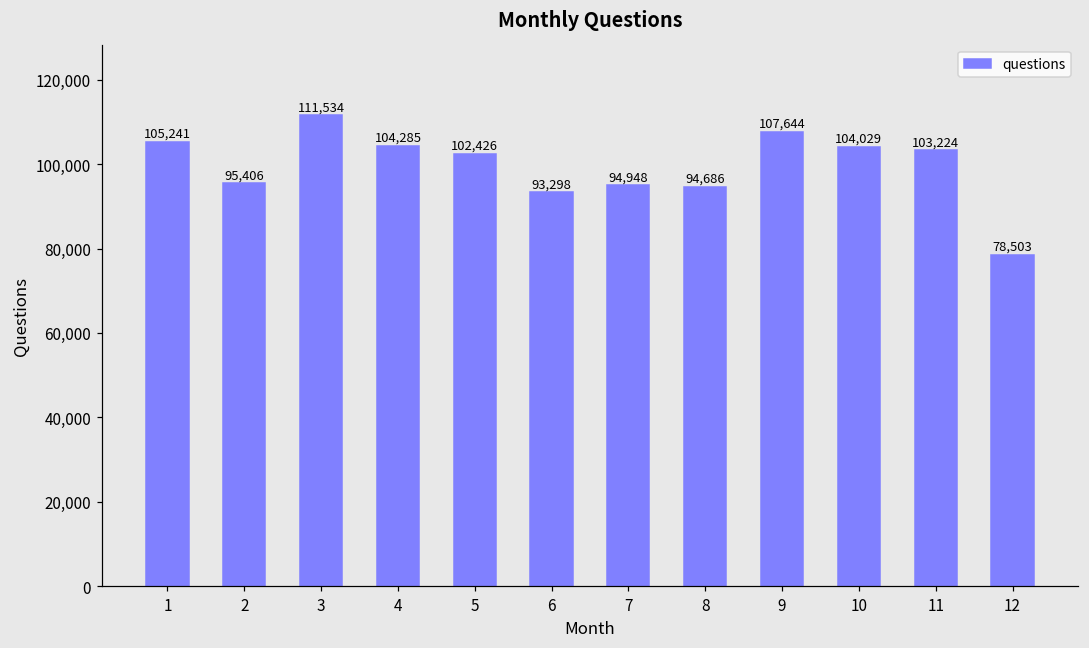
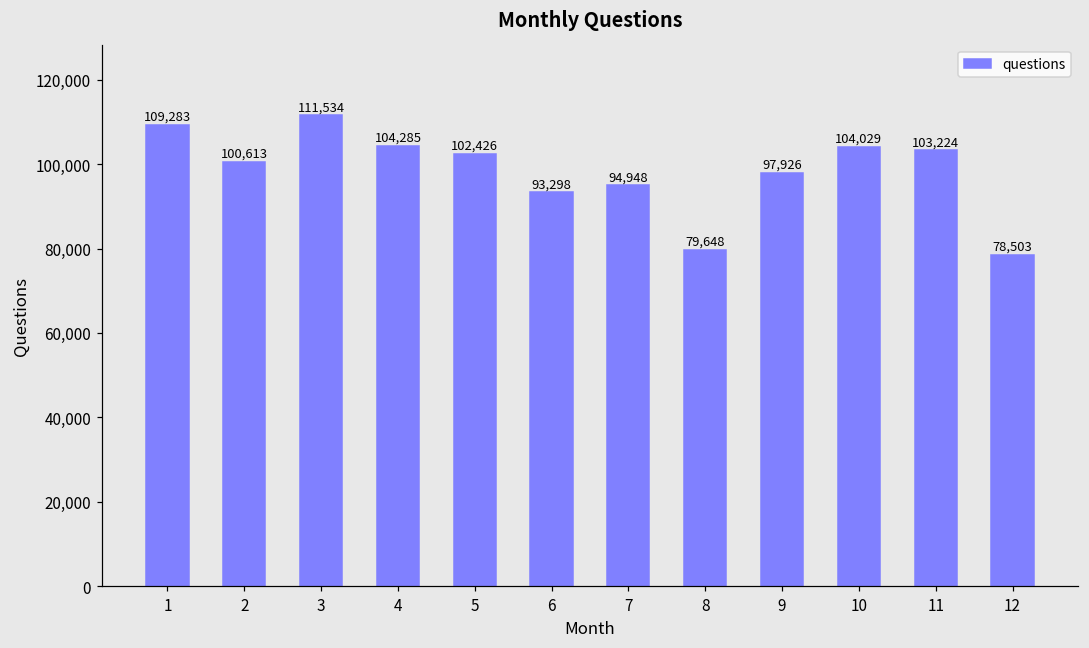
  {
-   "1": "105,241",
-   "2": "95,406",
+   "1": "109,283",
+   "2": "100,613",
    "3": "111,534",
    "4": "104,285",
    "5": "102,426",
    "6": "93,298",
    "7": "94,948",
-   "8": "94,686",
-   "9": "107,644",
+   "8": "79,648",
+   "9": "97,926",
    "10": "104,029",
    "11": "103,224",
    "12": "78,503"
  }
